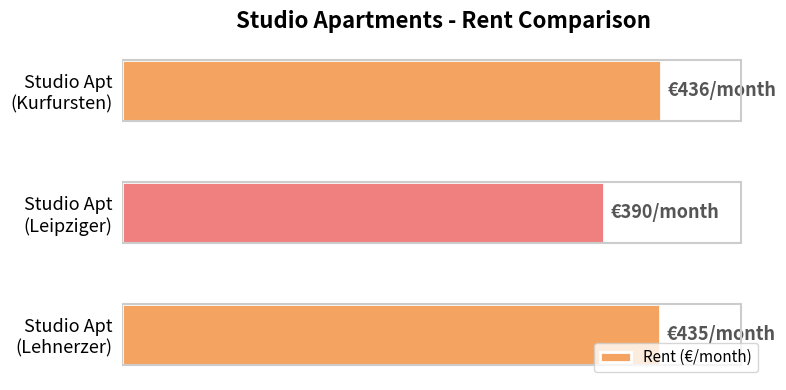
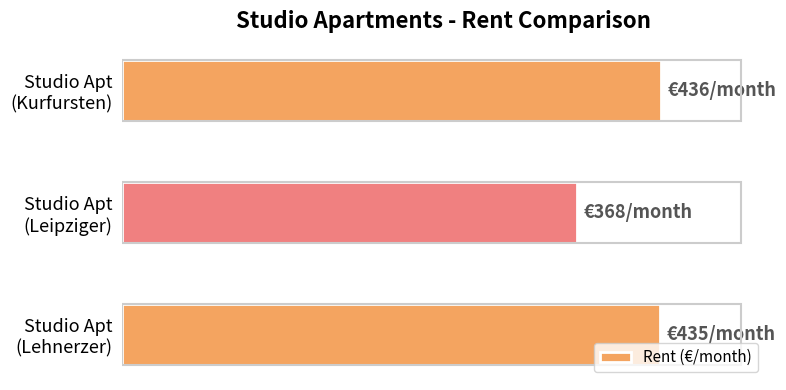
  {
    "Studio Apt (Kurfursten)": "€436/",
-   "Studio Apt (Leipziger)": "€390/"
+   "Studio Apt (Leipziger)": "€368/"
  }
